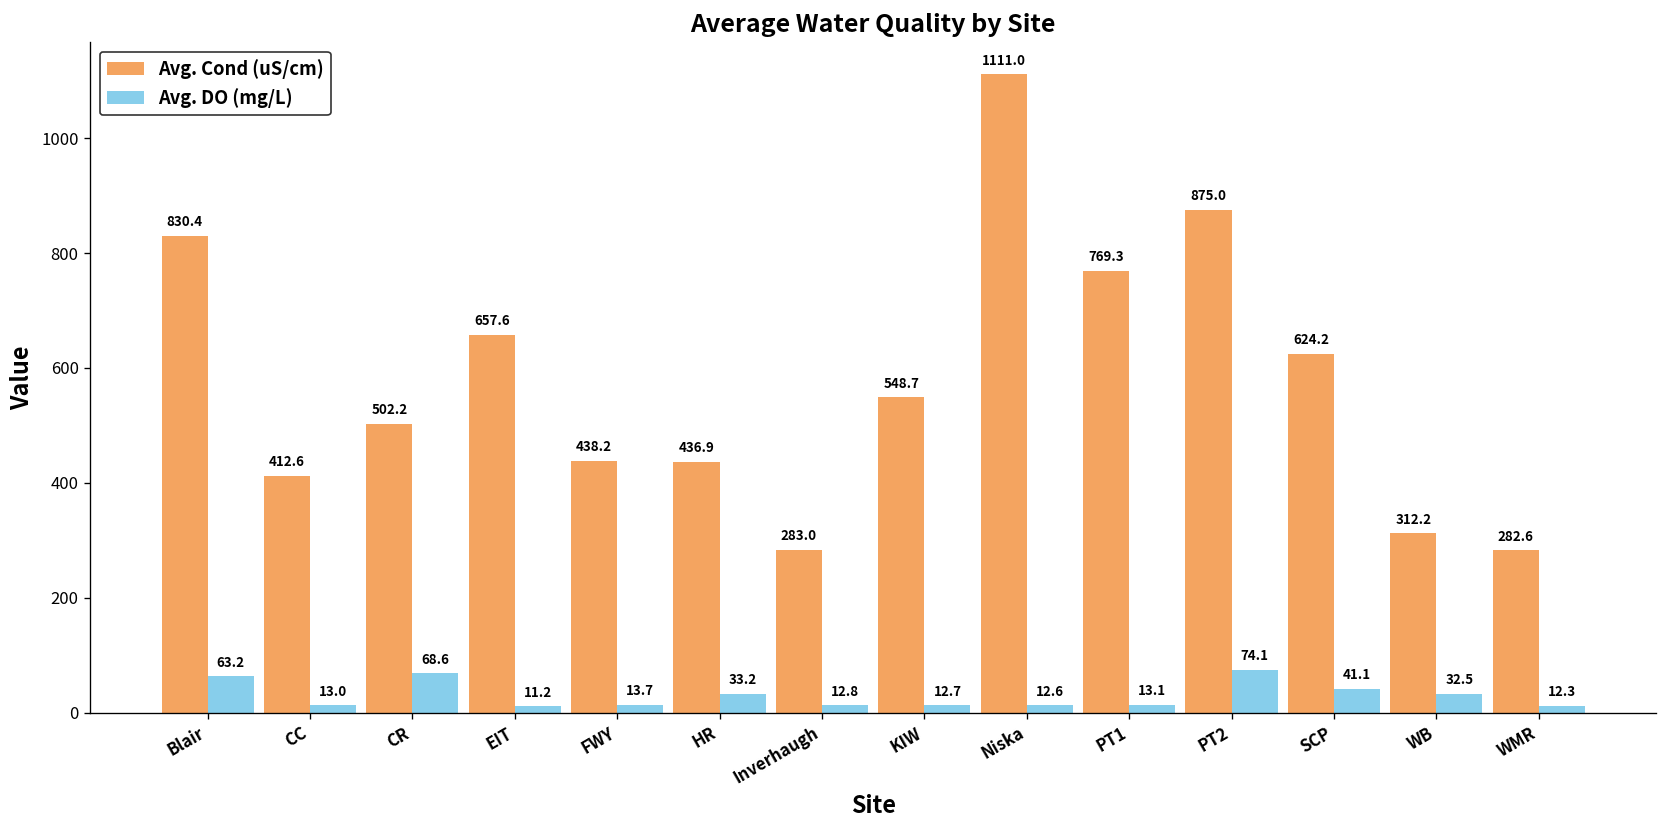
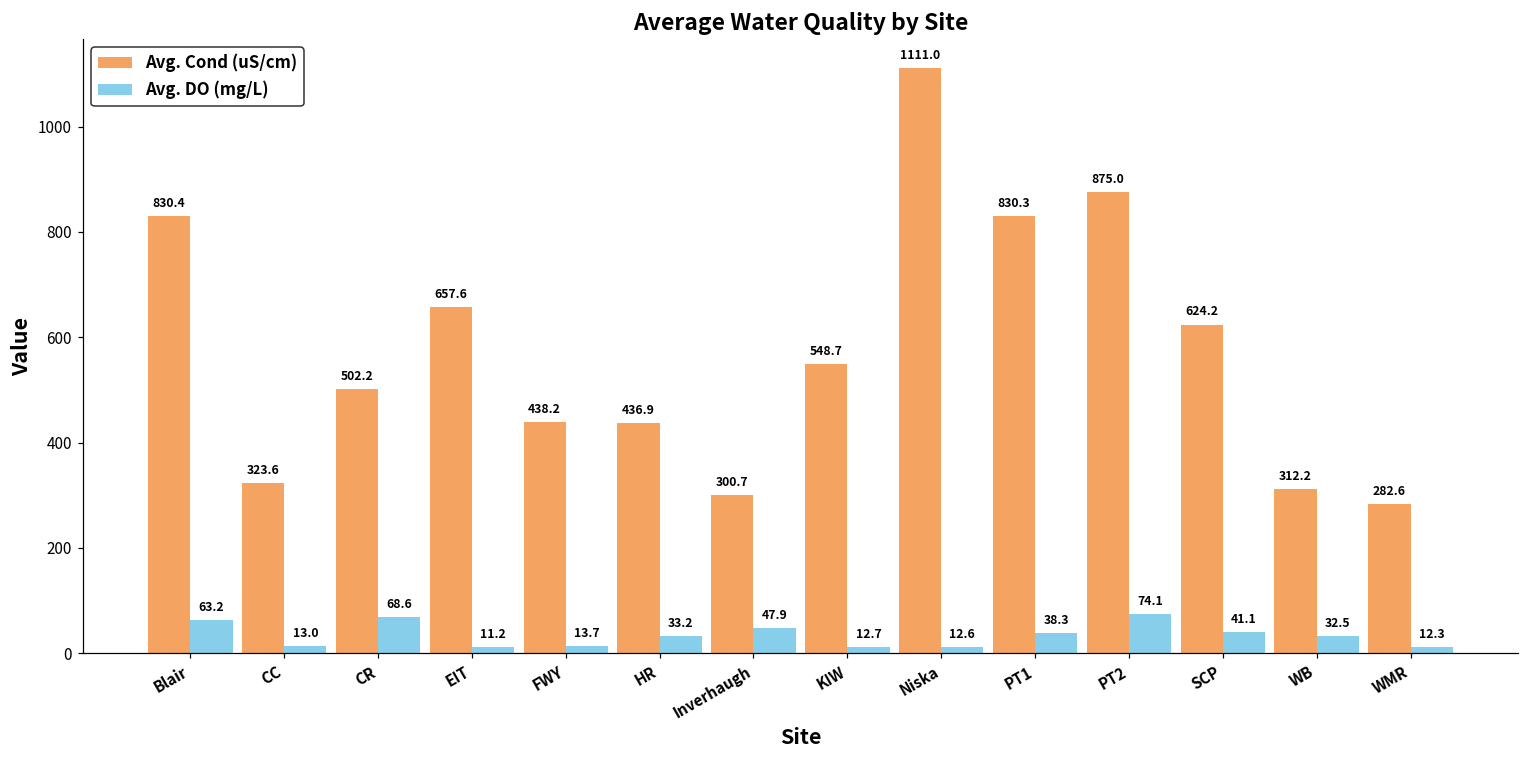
  {
    "Avg. Cond (uS/cm)": {
      "Blair": 830.4,
-     "CC": 412.6,
+     "CC": 323.6,
      "CR": 502.2,
      "EIT": 657.6,
      "FWY": 438.2,
      "HR": 436.9,
-     "Inverhaugh": 283.0,
+     "Inverhaugh": 300.7,
      "KIW": 548.7,
      "Niska": 1111.0,
-     "PT1": 769.3,
+     "PT1": 830.3,
      "PT2": 875.0,
      "SCP": 624.2,
      "WB": 312.2,
      "WMR": 282.6
    },
    "Avg. DO (mg/L)": {
      "Blair": 63.2,
      "CC": 13.0,
      "CR": 68.6,
      "EIT": 11.2,
      "FWY": 13.7,
      "HR": 33.2,
-     "Inverhaugh": 12.8,
+     "Inverhaugh": 47.9,
      "KIW": 12.7,
      "Niska": 12.6,
-     "PT1": 13.1,
+     "PT1": 38.3,
      "PT2": 74.1,
      "SCP": 41.1,
      "WB": 32.5,
      "WMR": 12.3
    }
  }
